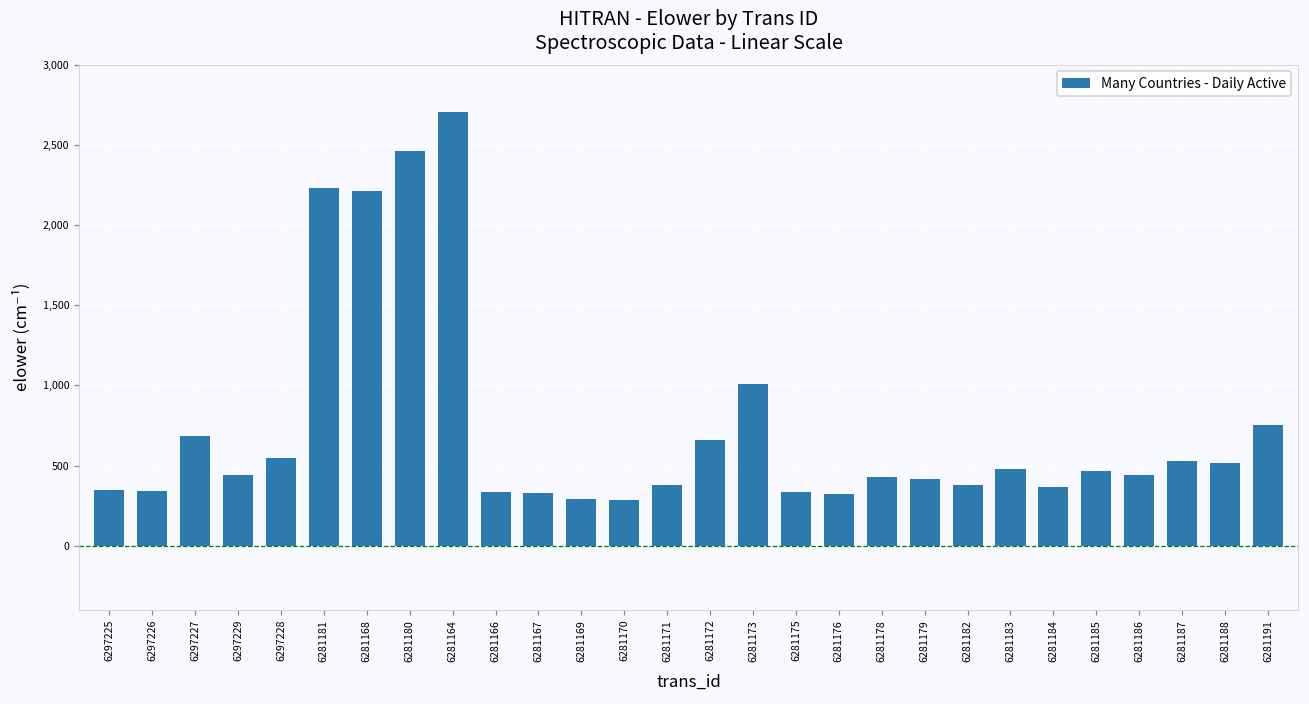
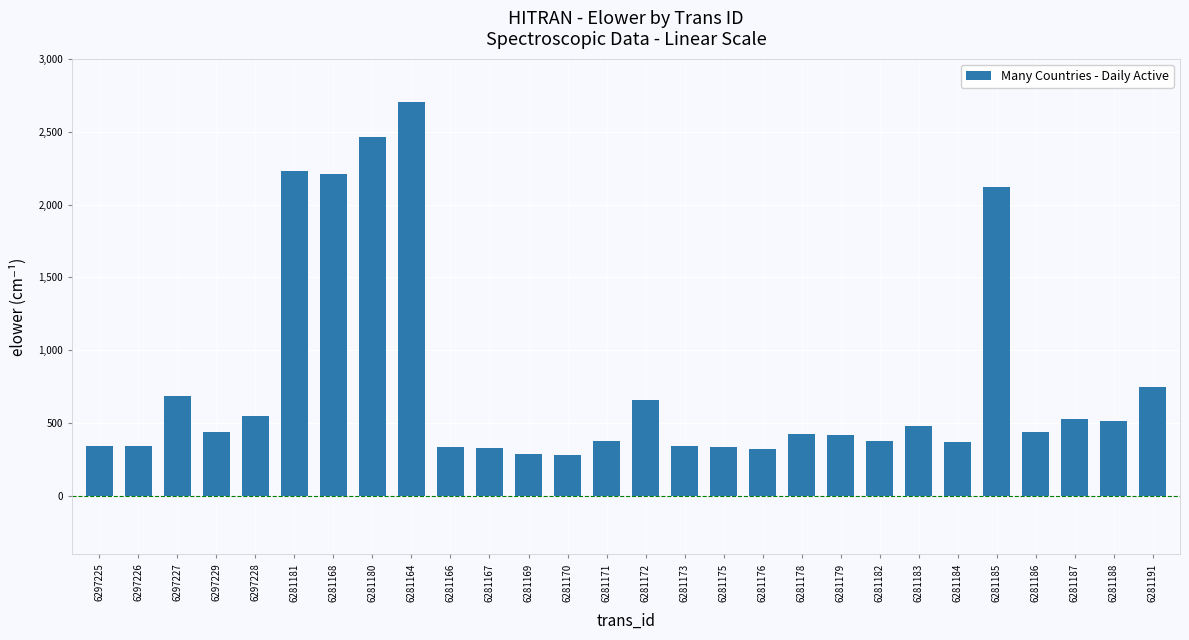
  {
    "6297225": "350",
    "6297226": "340",
    "6297227": "690",
    "6297229": "440",
    "6297228": "550",
    "6281181": "2,230",
    "6281168": "2,210",
    "6281180": "2,460",
    "6281164": "2,700",
    "6281166": "340",
    "6281167": "330",
    "6281169": "290",
    "6281170": "280",
    "6281171": "380",
    "6281172": "660",
-   "6281173": "1,010",
+   "6281173": "340",
    "6281175": "330",
    "6281176": "330",
    "6281178": "430",
    "6281179": "420",
    "6281182": "380",
    "6281183": "480",
    "6281184": "370",
-   "6281185": "470",
+   "6281185": "2,120",
    "6281186": "440",
    "6281187": "530",
    "6281188": "520",
    "6281191": "750"
  }
